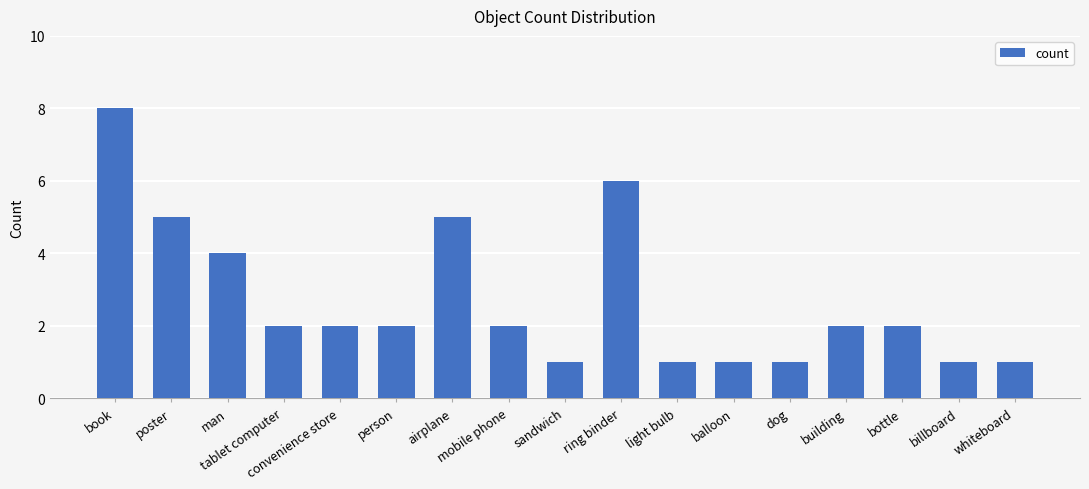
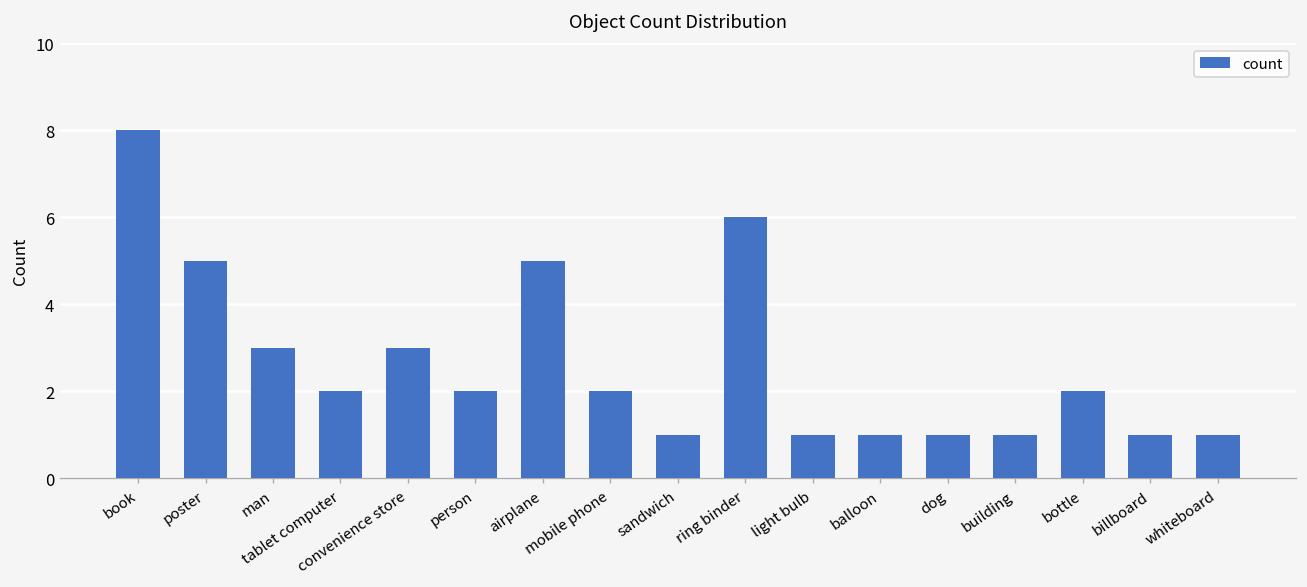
  {
    "book": 8,
    "poster": 5,
-   "man": 4,
+   "man": 3,
    "tablet computer": 2,
-   "convenience store": 2,
+   "convenience store": 3,
    "person": 2,
    "airplane": 5,
    "mobile phone": 2,
    "sandwich": 1,
    "ring binder": 6,
    "light bulb": 1,
    "balloon": 1,
    "dog": 1,
-   "building": 2,
+   "building": 1,
    "bottle": 2,
    "billboard": 1,
    "whiteboard": 1
  }
